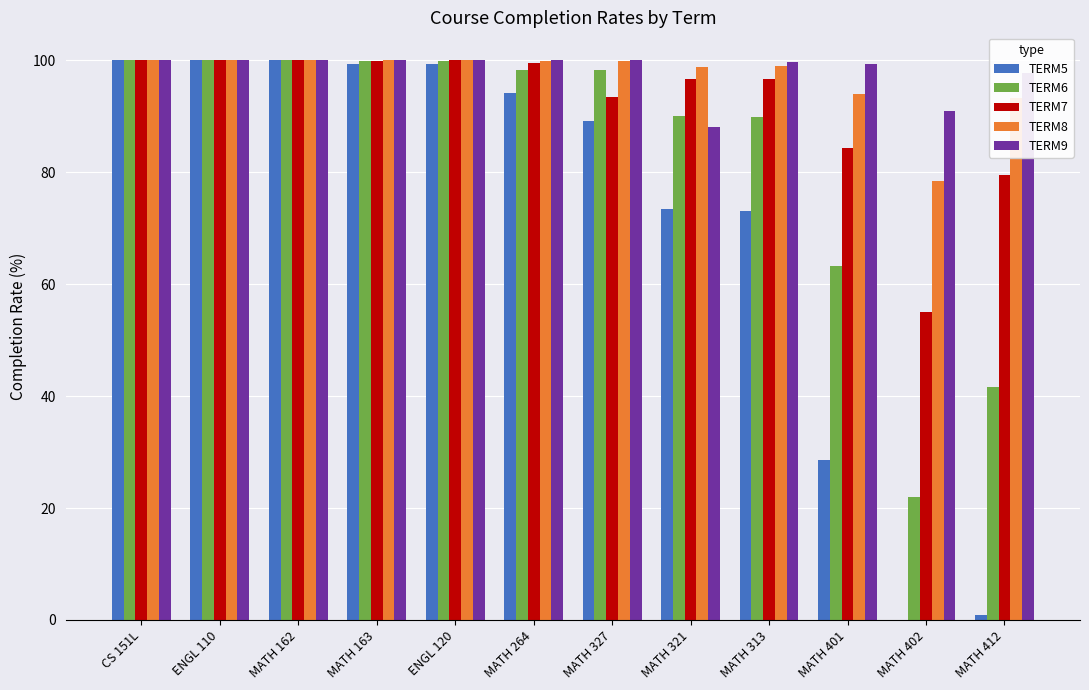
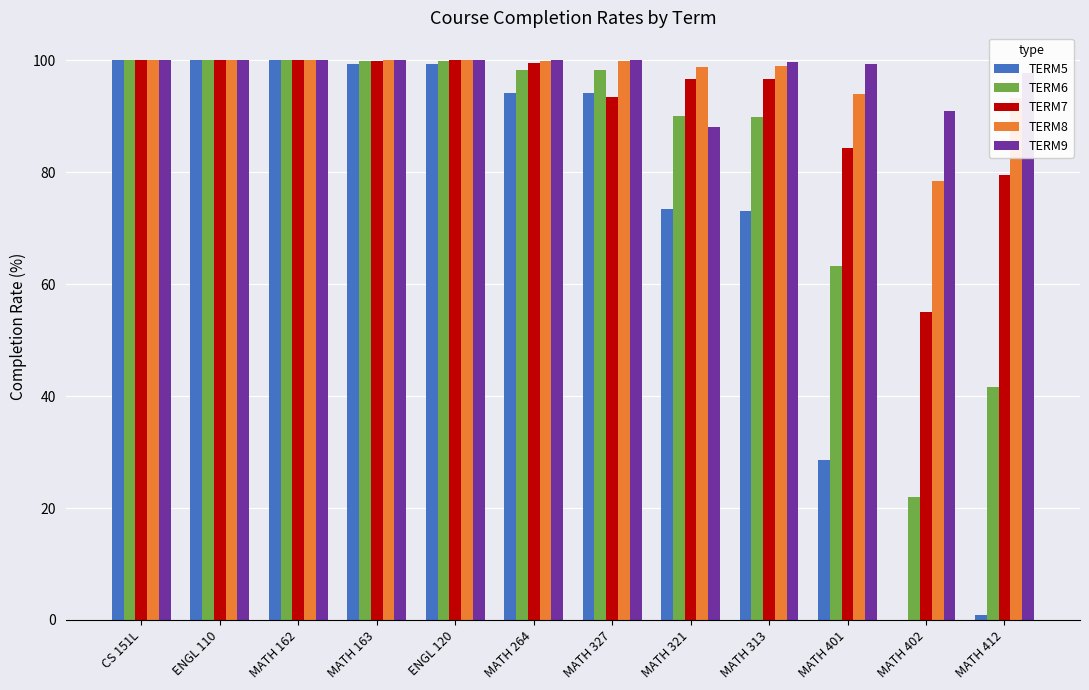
  {
    "TERM5": {
      "CS 151L": 100,
      "ENGL 110": 100,
      "MATH 162": 100,
      "MATH 163": 99,
      "ENGL 120": 99,
      "MATH 264": 94,
-     "MATH 327": 89,
+     "MATH 327": 94,
      "MATH 321": 73,
      "MATH 313": 73,
      "MATH 401": 29,
      "MATH 402": 0,
      "MATH 412": 1
    },
    "TERM6": {
      "CS 151L": 100,
      "ENGL 110": 100,
      "MATH 162": 100,
      "MATH 163": 100,
      "ENGL 120": 100,
      "MATH 264": 98,
      "MATH 327": 98,
      "MATH 321": 90,
      "MATH 313": 90,
      "MATH 401": 63,
      "MATH 402": 22,
      "MATH 412": 42
    },
    "TERM7": {
      "CS 151L": 100,
      "ENGL 110": 100,
      "MATH 162": 100,
      "MATH 163": 100,
      "ENGL 120": 100,
      "MATH 264": 99,
      "MATH 327": 93,
      "MATH 321": 97,
      "MATH 313": 97,
      "MATH 401": 84,
      "MATH 402": 55,
      "MATH 412": 79
    },
    "TERM8": {
      "CS 151L": 100,
      "ENGL 110": 100,
      "MATH 162": 100,
      "MATH 163": 100,
      "ENGL 120": 100,
      "MATH 264": 100,
      "MATH 327": 100,
      "MATH 321": 99,
      "MATH 313": 99,
      "MATH 401": 94,
      "MATH 402": 78
    },
    "TERM9": {
      "CS 151L": 100,
      "ENGL 110": 100,
      "MATH 162": 100,
      "MATH 163": 100,
      "ENGL 120": 100,
      "MATH 264": 100,
      "MATH 327": 100,
      "MATH 321": 88,
      "MATH 313": 100,
      "MATH 401": 99,
      "MATH 402": 91
    }
  }
